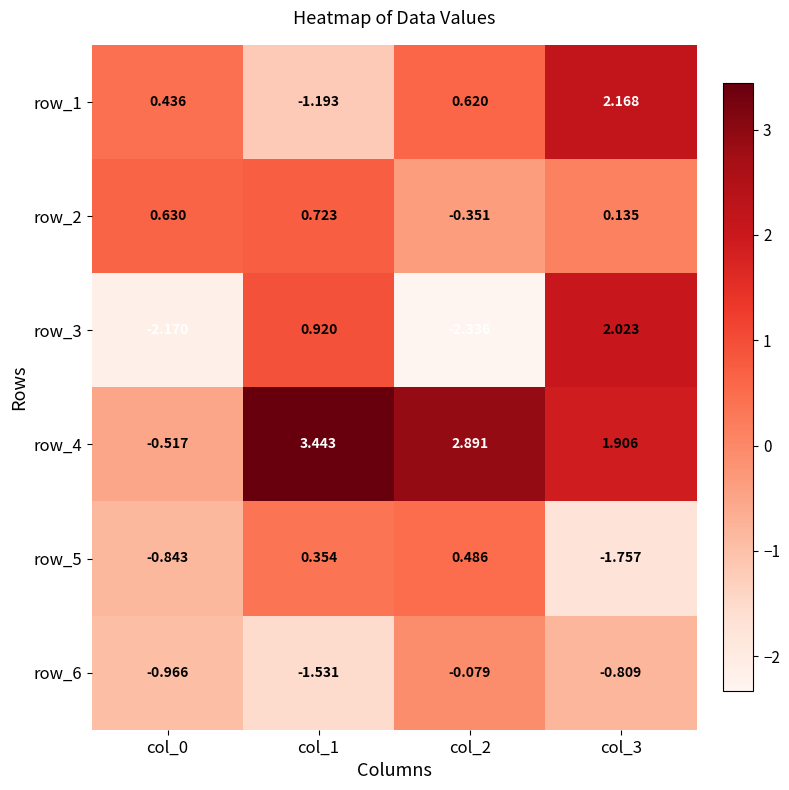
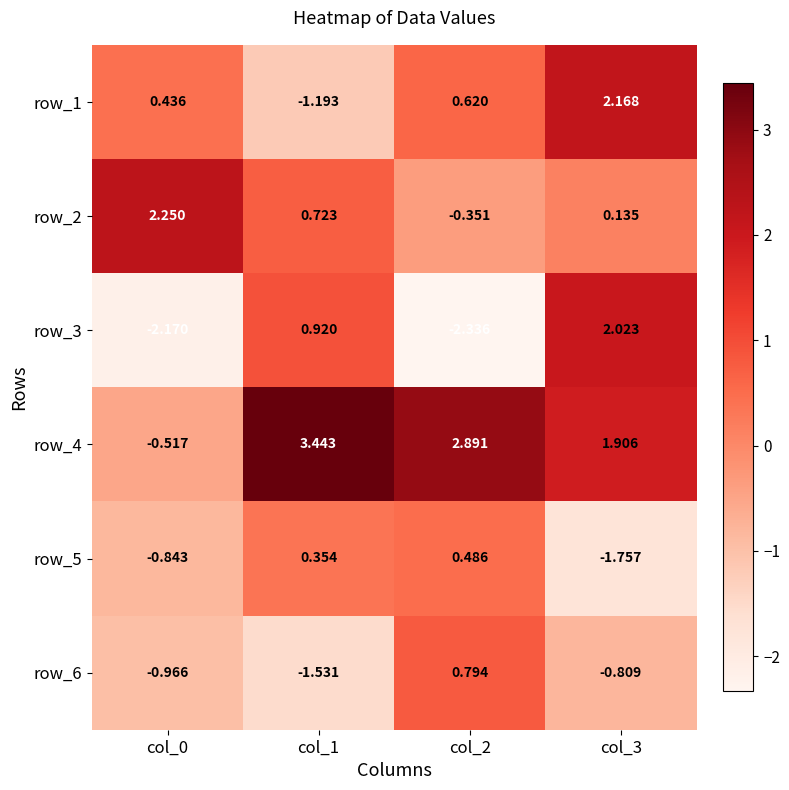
  {
    "row_1": {
      "col_0": 0.436,
      "col_1": -1.193,
      "col_2": 0.620,
      "col_3": 2.168
    },
    "row_2": {
-     "col_0": 0.630,
+     "col_0": 2.250,
      "col_1": 0.723,
      "col_2": -0.351,
      "col_3": 0.135
    },
    "row_3": {
      "col_1": 0.920,
      "col_3": 2.023
    },
    "row_4": {
      "col_0": -0.517,
      "col_1": 3.443,
      "col_2": 2.891,
      "col_3": 1.906
    },
    "row_5": {
      "col_0": -0.843,
      "col_1": 0.354,
      "col_2": 0.486,
      "col_3": -1.757
    },
    "row_6": {
      "col_0": -0.966,
      "col_1": -1.531,
-     "col_2": -0.079,
+     "col_2": 0.794,
      "col_3": -0.809
    }
  }
